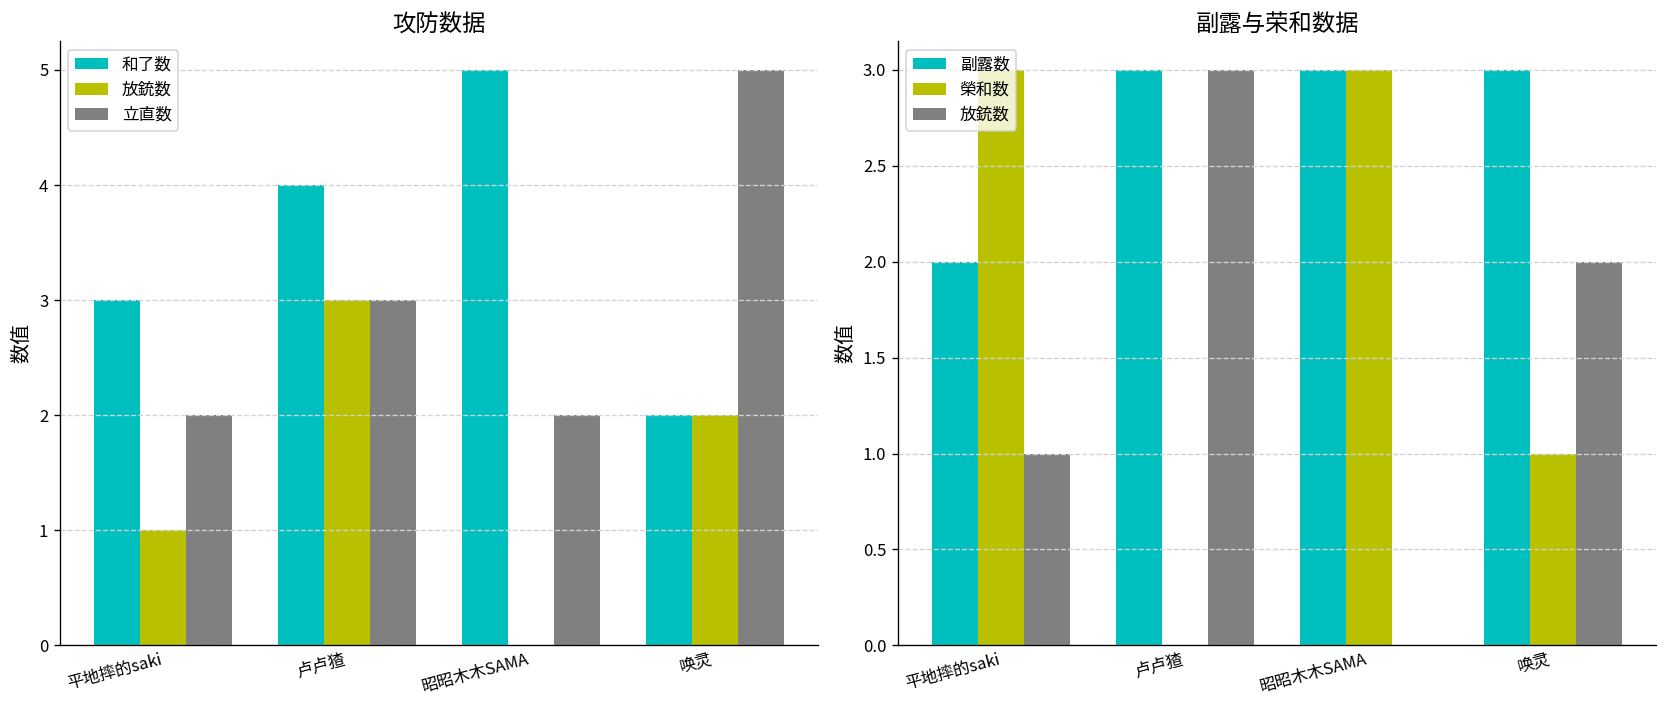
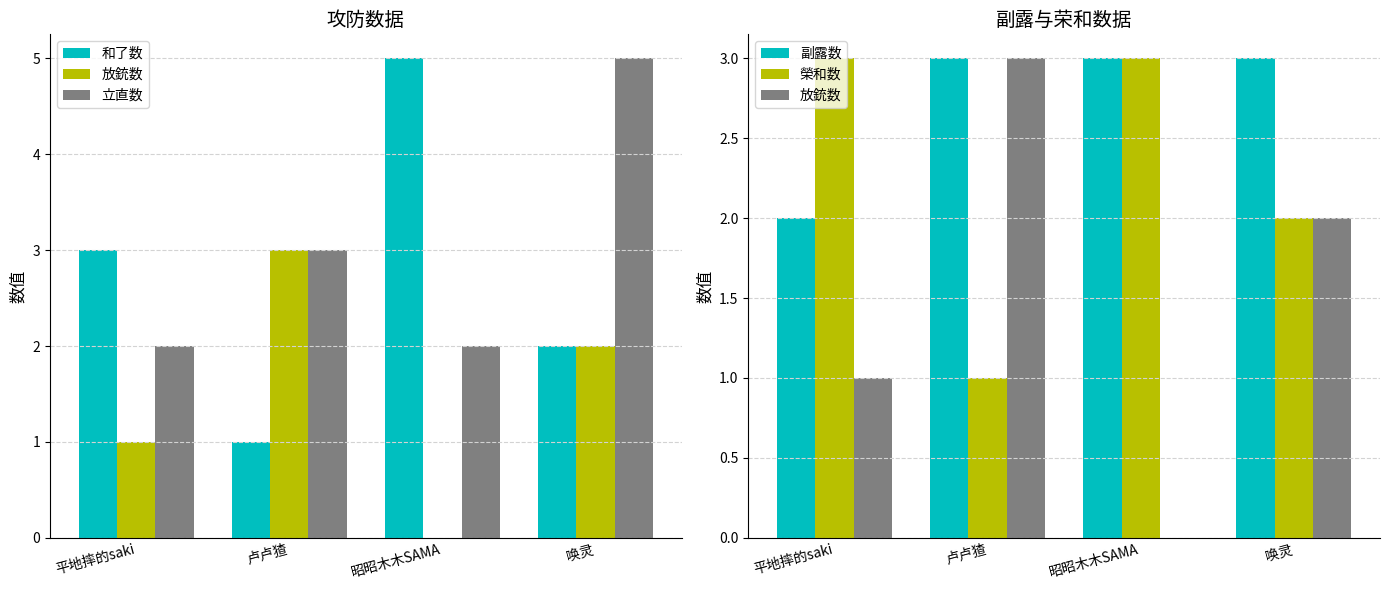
  {
    "攻防数据": {
      "和了数": {
        "平地摔的saki": 3,
-       "卢卢猹": 4,
+       "卢卢猹": 1,
        "昭昭木木SAMA": 5,
        "唤灵": 2
      },
      "立直数": {
        "平地摔的saki": 2,
        "卢卢猹": 3,
        "昭昭木木SAMA": 2,
        "唤灵": 5
      }
    },
    "副露与荣和数据": {
      "副露数": {
        "平地摔的saki": 2,
        "卢卢猹": 3,
        "昭昭木木SAMA": 3,
        "唤灵": 3
      },
      "榮和数": {
-       "卢卢猹": 0,
+       "卢卢猹": 1,
        "昭昭木木SAMA": 3,
-       "唤灵": 1
+       "唤灵": 2
      },
      "放銃数": {
        "平地摔的saki": 1,
        "卢卢猹": 3,
        "昭昭木木SAMA": 0,
        "唤灵": 2
      }
    }
  }
